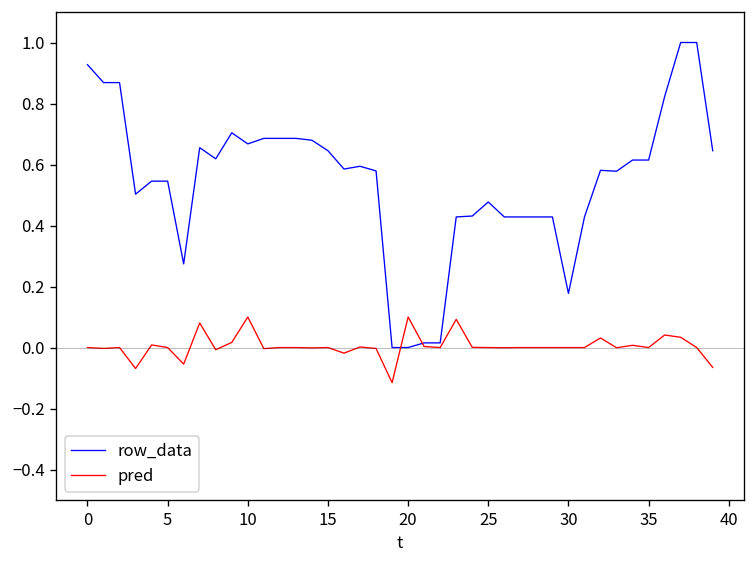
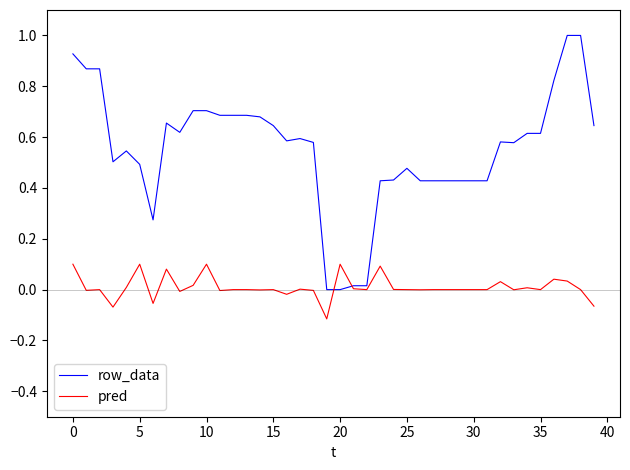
  {
    "row_data": {
      "0": 0.93,
-     "5": 0.55,
-     "10": 0.67,
+     "5": 0.49,
+     "10": 0.70,
      "15": 0.65,
      "20": 0.00,
      "25": 0.48,
-     "30": 0.18,
+     "30": 0.43,
      "35": 0.61
    },
    "pred": {
-     "0": 0.0,
-     "5": 0.0,
+     "0": 0.1,
+     "5": 0.1,
      "10": 0.1,
      "15": 0.0,
      "20": 0.1,
      "25": 0.0,
      "30": 0.0,
      "35": 0.0
    }
  }
